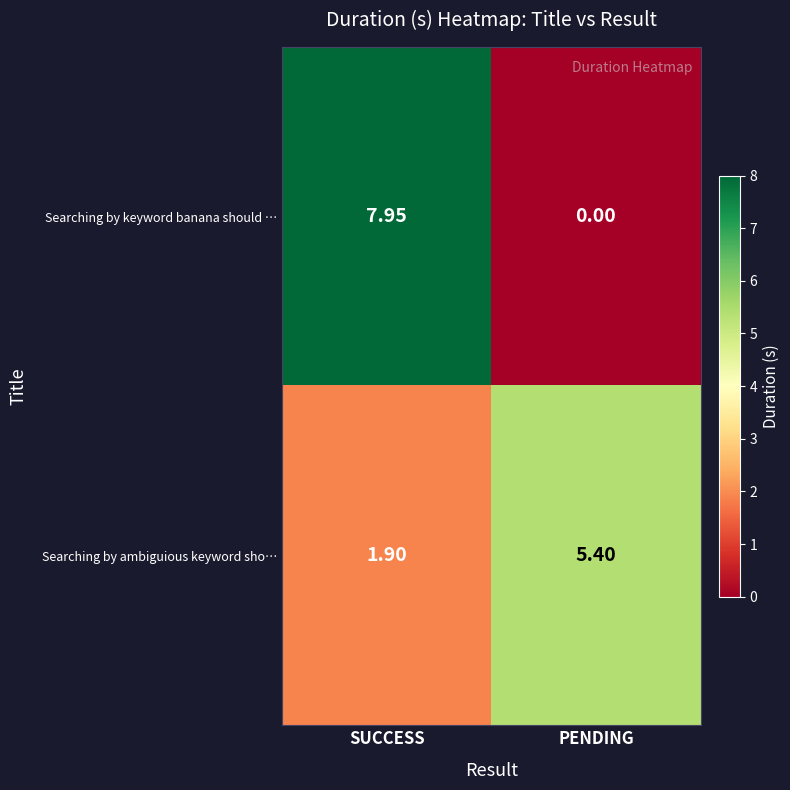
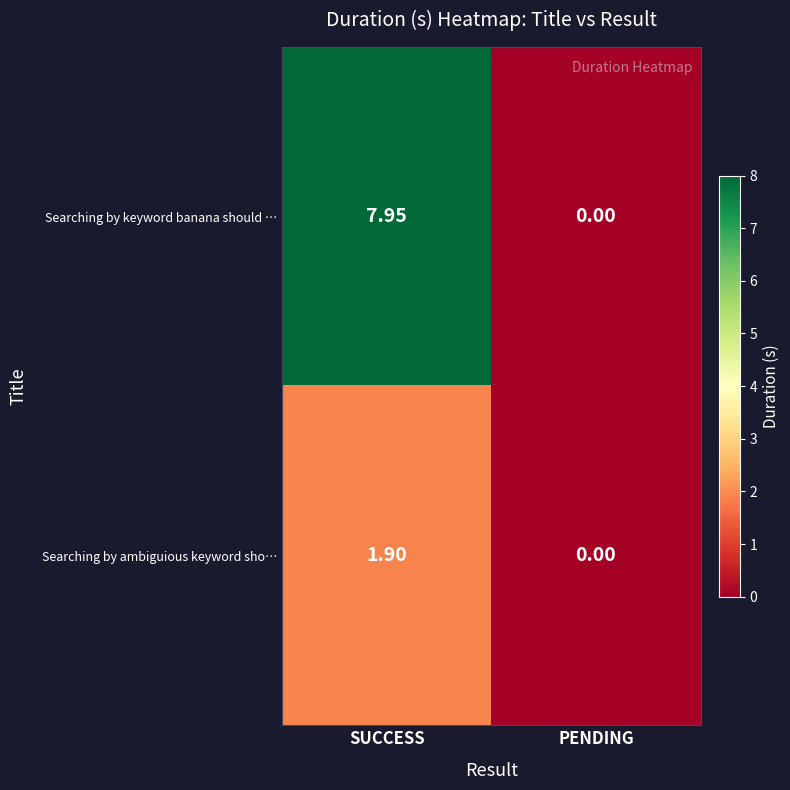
  {
    "Searching by keyword banana should …": {
      "SUCCESS": 7.95
    },
    "Searching by ambiguious keyword sho…": {
      "SUCCESS": 1.90,
-     "PENDING": 5.40
+     "PENDING": 0.00
    }
  }
